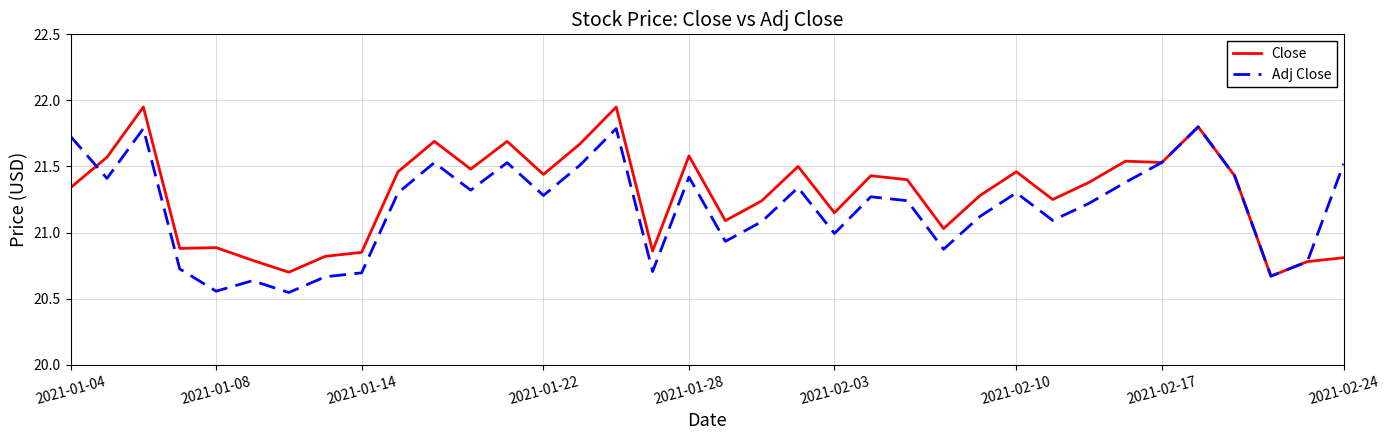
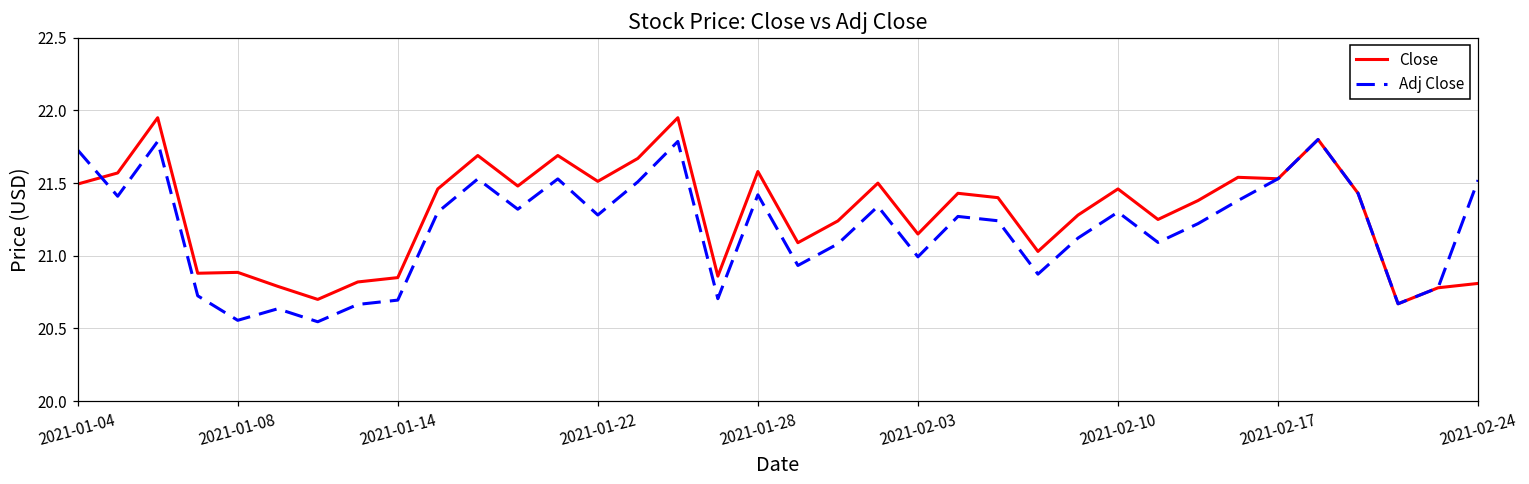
  {
    "Close": {
-     "2021-01-04": 21.34,
+     "2021-01-04": 21.49,
      "2021-01-08": 20.89,
      "2021-01-14": 20.85,
-     "2021-01-22": 21.44,
+     "2021-01-22": 21.51,
      "2021-01-28": 21.58,
      "2021-02-03": 21.15,
      "2021-02-10": 21.46,
      "2021-02-24": 20.81
    },
    "Adj Close": {
      "2021-01-04": 21.73,
      "2021-01-08": 20.56,
      "2021-01-14": 20.70,
      "2021-01-22": 21.28,
      "2021-01-28": 21.42,
      "2021-02-03": 20.99,
      "2021-02-10": 21.30,
      "2021-02-24": 21.52
    }
  }
